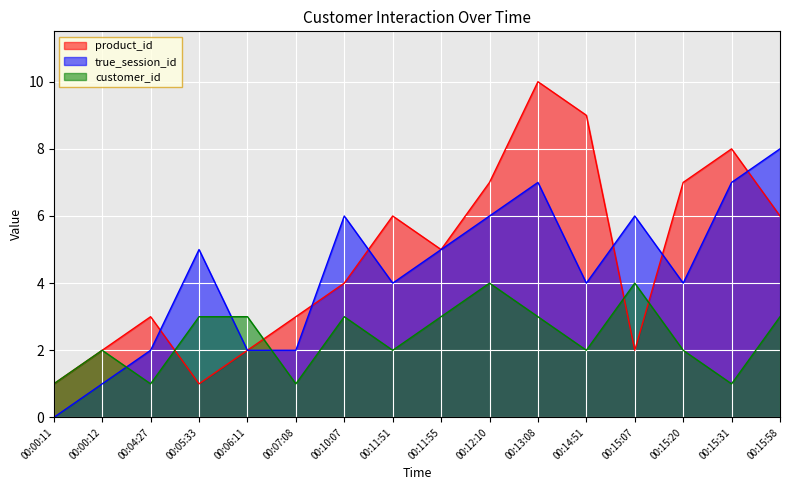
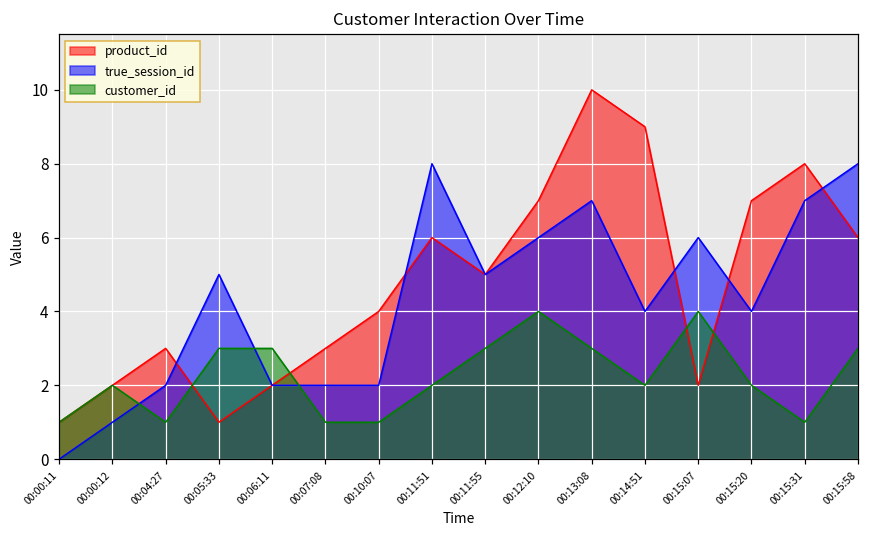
  {
    "product_id": {
      "00:04:27": 3,
      "00:05:33": 1,
      "00:07:08": 3,
      "00:10:07": 4,
      "00:11:51": 6,
      "00:12:10": 7,
      "00:13:08": 10,
      "00:14:51": 9,
      "00:15:07": 2,
      "00:15:20": 7,
      "00:15:31": 8,
      "00:15:58": 6
    },
    "true_session_id": {
      "00:00:11": 0,
      "00:00:12": 1,
      "00:04:27": 2,
      "00:05:33": 5,
      "00:07:08": 2,
-     "00:10:07": 6,
-     "00:11:51": 4,
+     "00:10:07": 2,
+     "00:11:51": 8,
      "00:12:10": 6,
      "00:13:08": 7,
      "00:14:51": 4,
      "00:15:07": 6,
      "00:15:20": 4,
      "00:15:31": 7,
      "00:15:58": 8
    },
    "customer_id": {
      "00:04:27": 1,
      "00:05:33": 3,
      "00:06:11": 3,
      "00:07:08": 1,
-     "00:10:07": 3,
+     "00:10:07": 1,
      "00:11:51": 2,
      "00:11:55": 3,
      "00:12:10": 4,
      "00:13:08": 3,
      "00:14:51": 2,
      "00:15:07": 4,
      "00:15:20": 2,
      "00:15:31": 1,
      "00:15:58": 3
    }
  }
